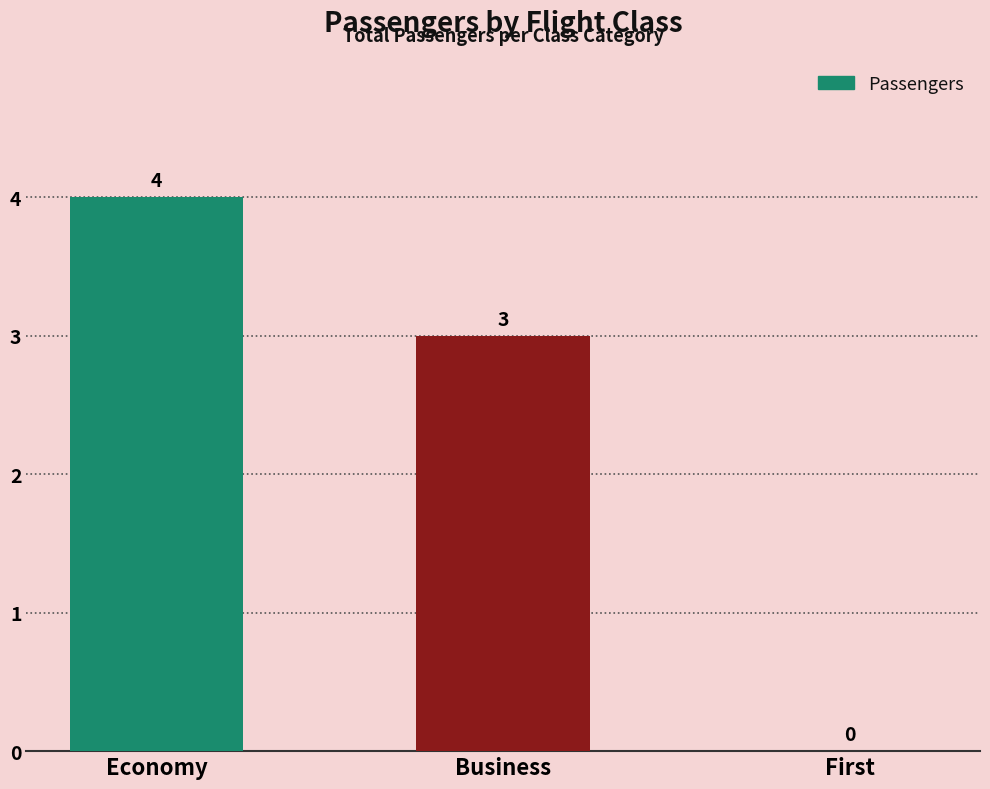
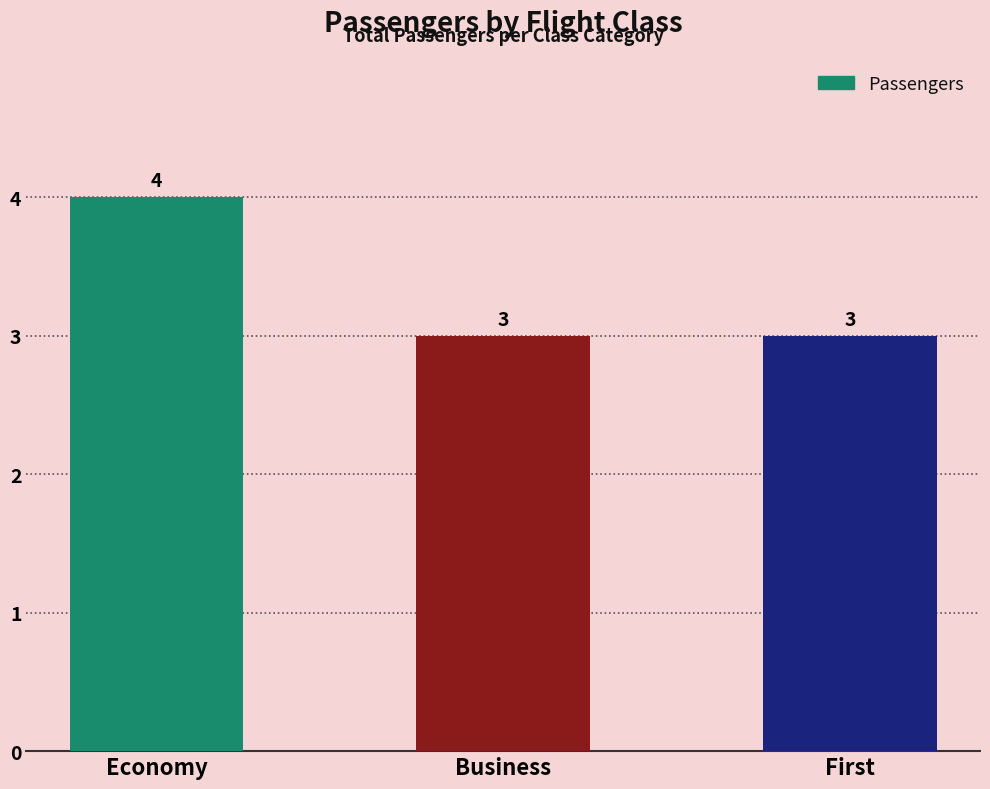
  {
    "Economy": 4,
    "Business": 3,
-   "First": 0
+   "First": 3
  }
